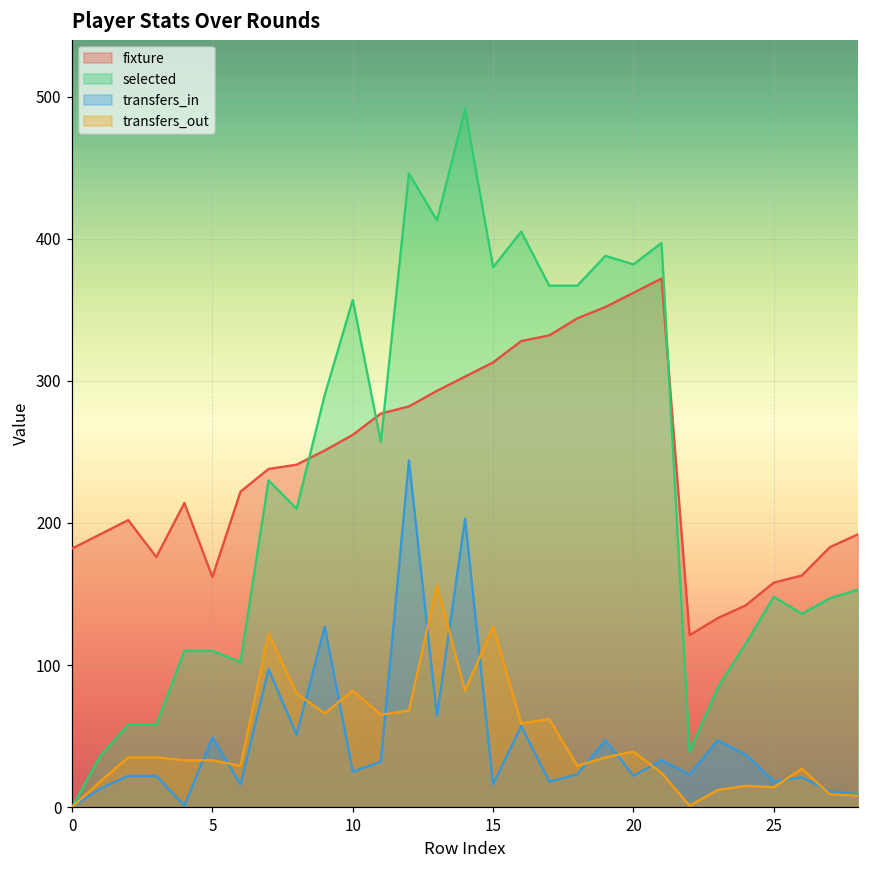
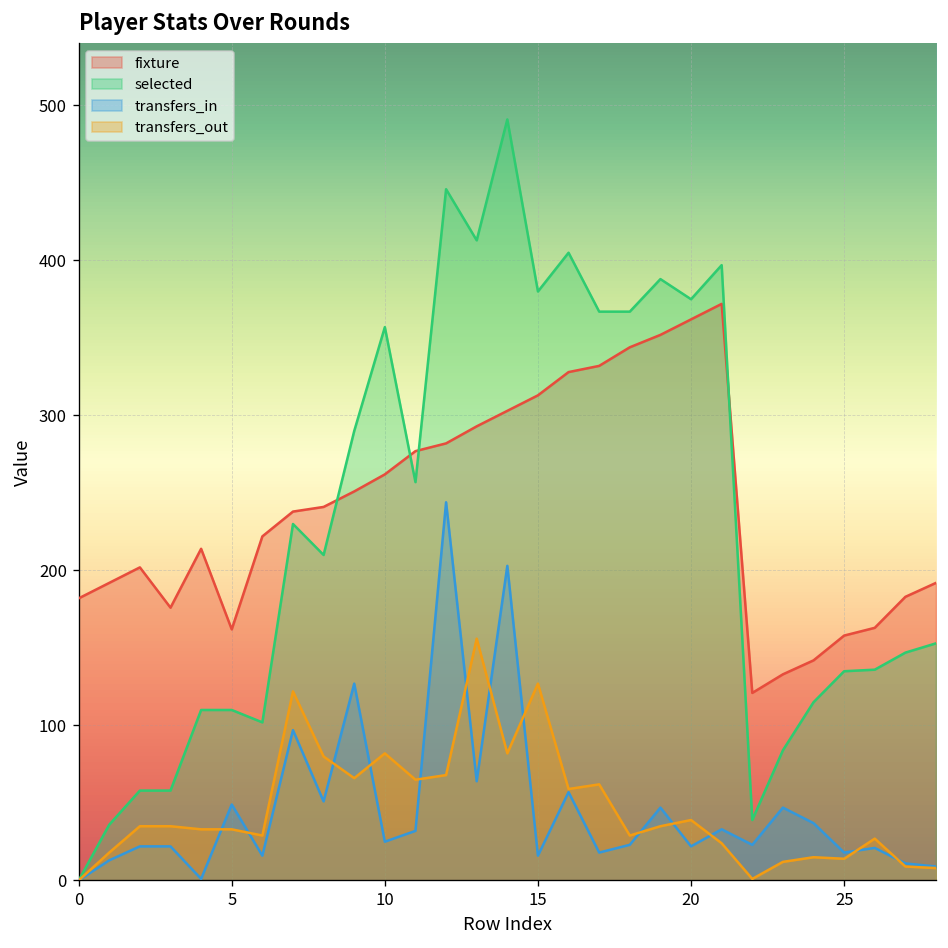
  {
    "selected": {
      "5": 110,
      "10": 357,
      "15": 380,
-     "20": 382,
-     "25": 148
+     "20": 375,
+     "25": 135
    },
    "transfers_in": {
      "5": 49,
      "10": 25,
      "15": 16,
      "20": 22,
      "25": 18
    }
  }
